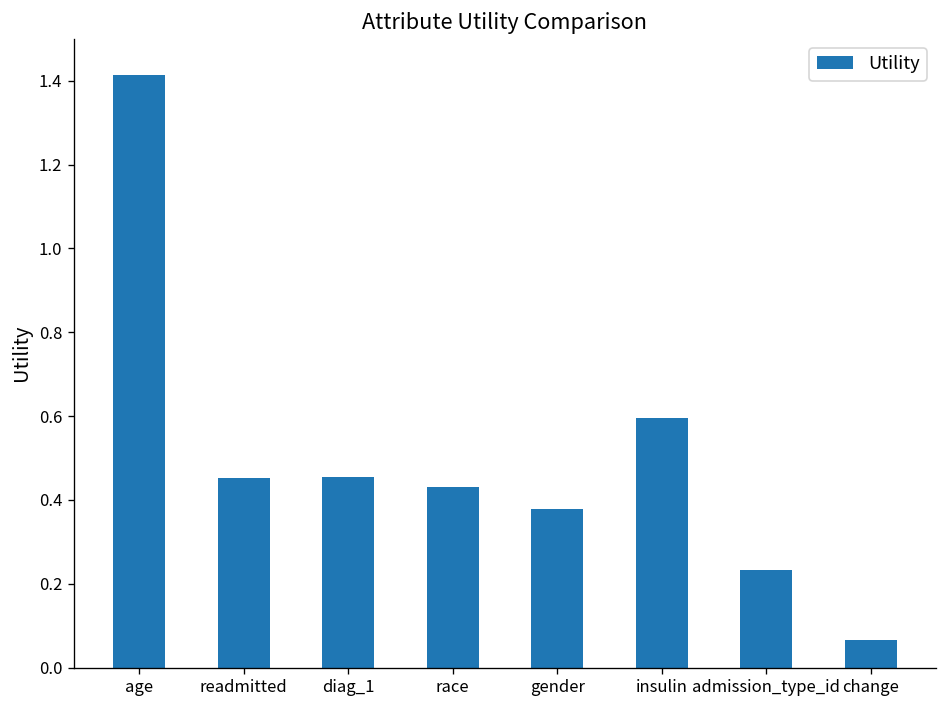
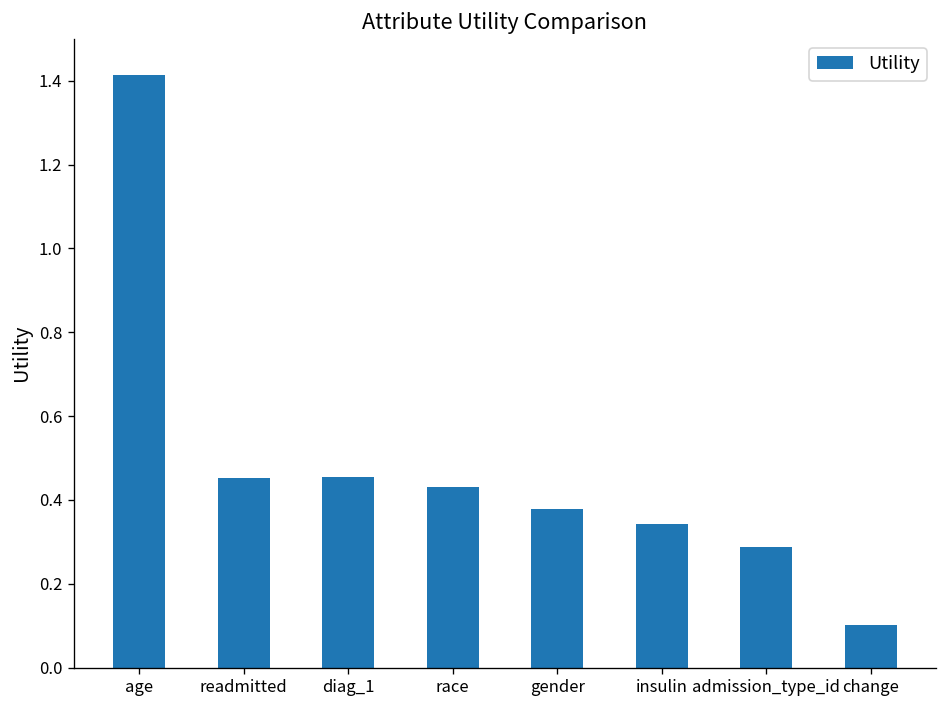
  {
    "age": 1.41,
    "readmitted": 0.45,
    "diag_1": 0.45,
    "race": 0.43,
    "gender": 0.38,
-   "insulin": 0.59,
-   "admission_type_id": 0.23,
-   "change": 0.07
+   "insulin": 0.34,
+   "admission_type_id": 0.29,
+   "change": 0.10
  }
